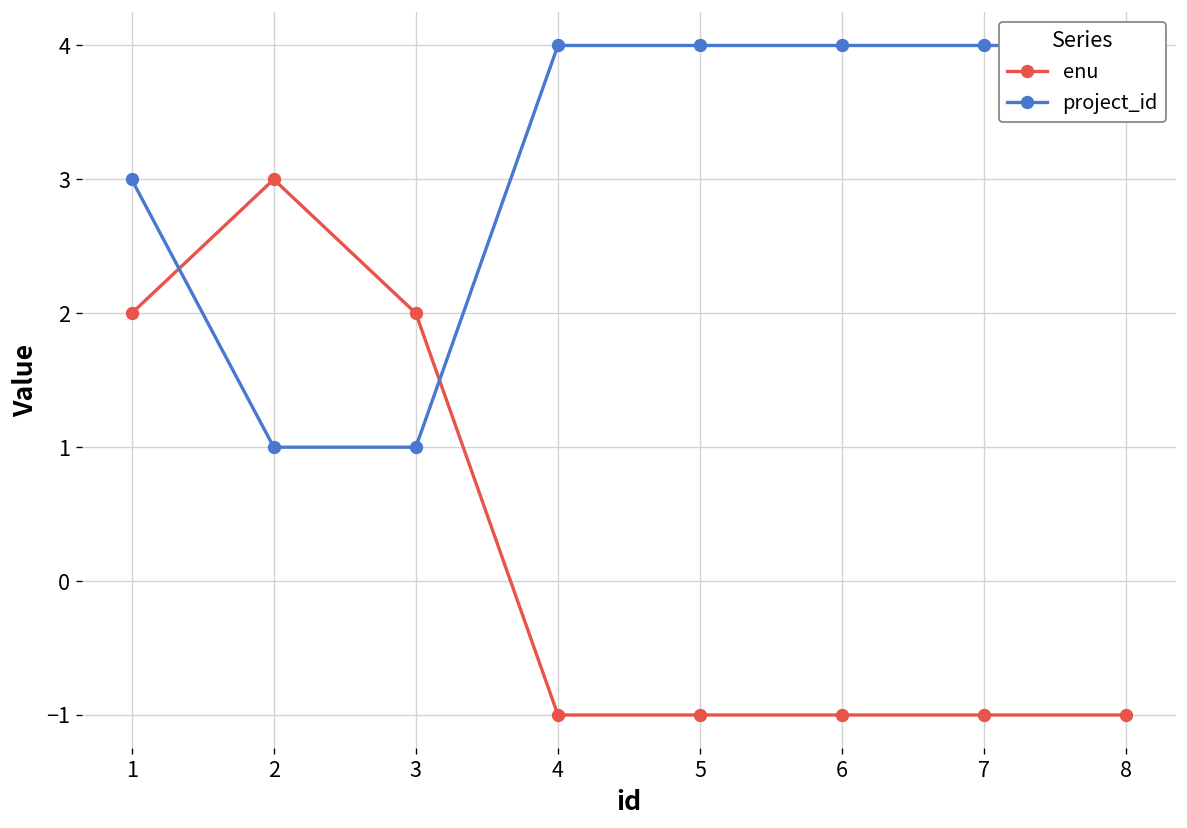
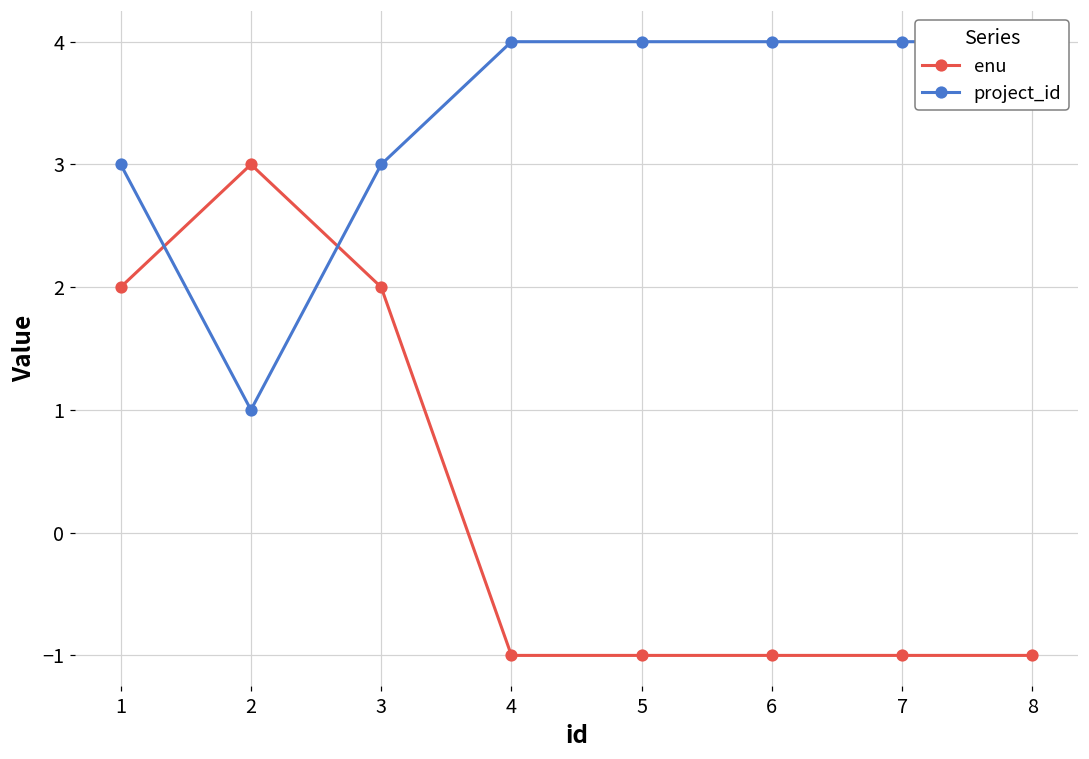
  {
    "enu": {
      "1": 2,
      "2": 3,
      "3": 2,
      "4": -1,
      "5": -1,
      "6": -1,
      "7": -1,
      "8": -1
    },
    "project_id": {
      "1": 3,
      "2": 1,
-     "3": 1,
+     "3": 3,
      "4": 4,
      "5": 4,
      "6": 4,
      "7": 4
    }
  }
